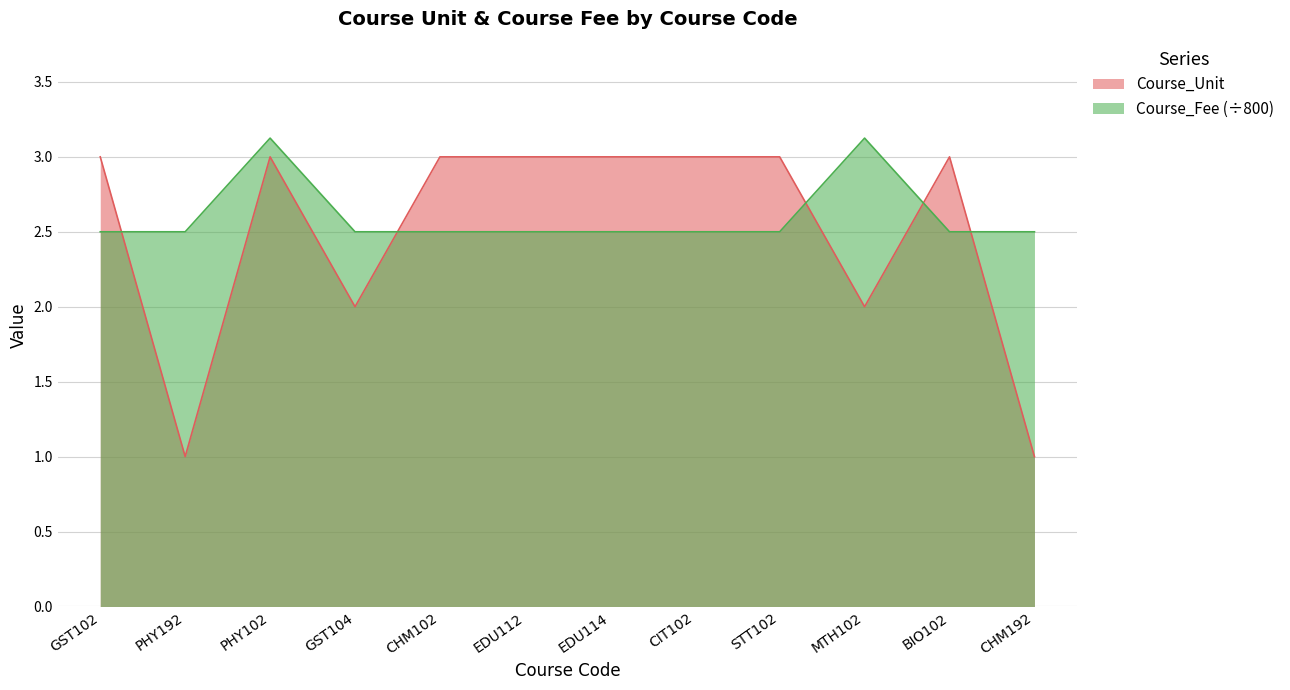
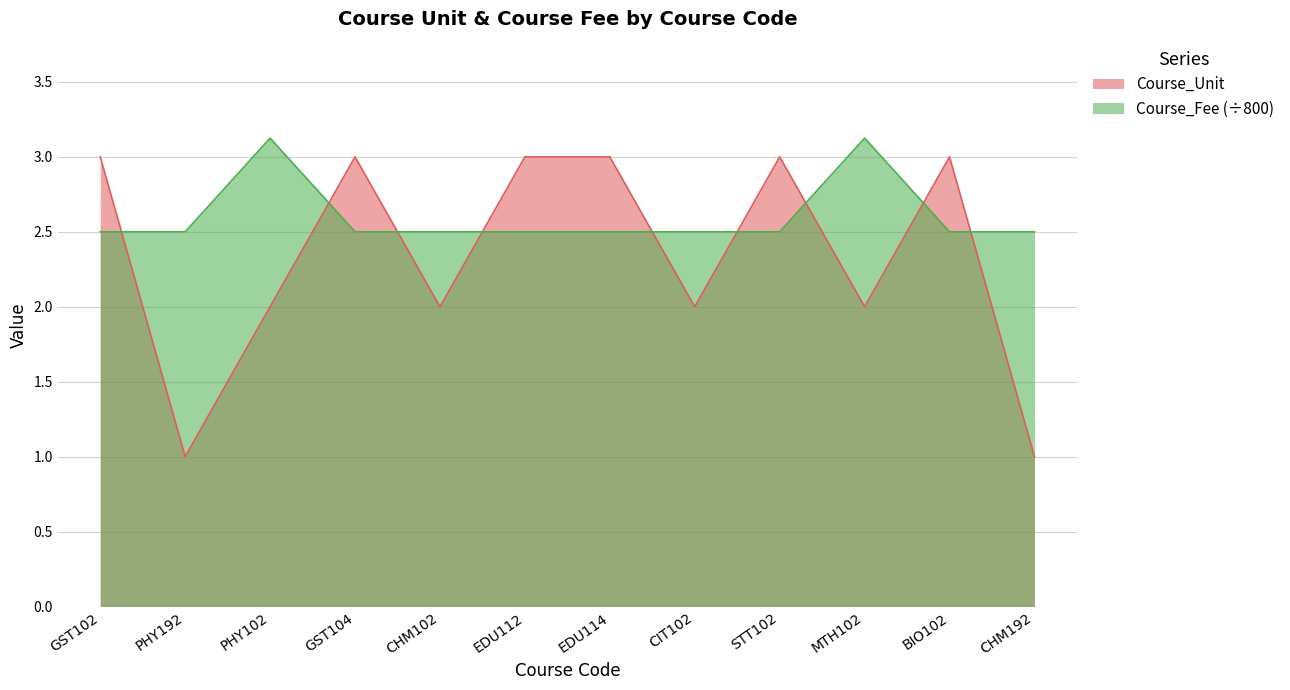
  {
    "Course_Unit": {
      "GST102": 3,
      "PHY192": 1,
-     "PHY102": 3,
-     "GST104": 2,
-     "CHM102": 3,
+     "PHY102": 2,
+     "GST104": 3,
+     "CHM102": 2,
      "EDU112": 3,
      "EDU114": 3,
-     "CIT102": 3,
+     "CIT102": 2,
      "STT102": 3,
      "MTH102": 2,
      "BIO102": 3,
      "CHM192": 1
    },
    "Course_Fee (÷800)": {
      "GST102": 2.50,
      "PHY192": 2.50,
      "PHY102": 3.13,
      "GST104": 2.50,
      "CHM102": 2.50,
      "EDU112": 2.50,
      "EDU114": 2.50,
      "CIT102": 2.50,
      "STT102": 2.50,
      "MTH102": 3.13,
      "BIO102": 2.50,
      "CHM192": 2.50
    }
  }
